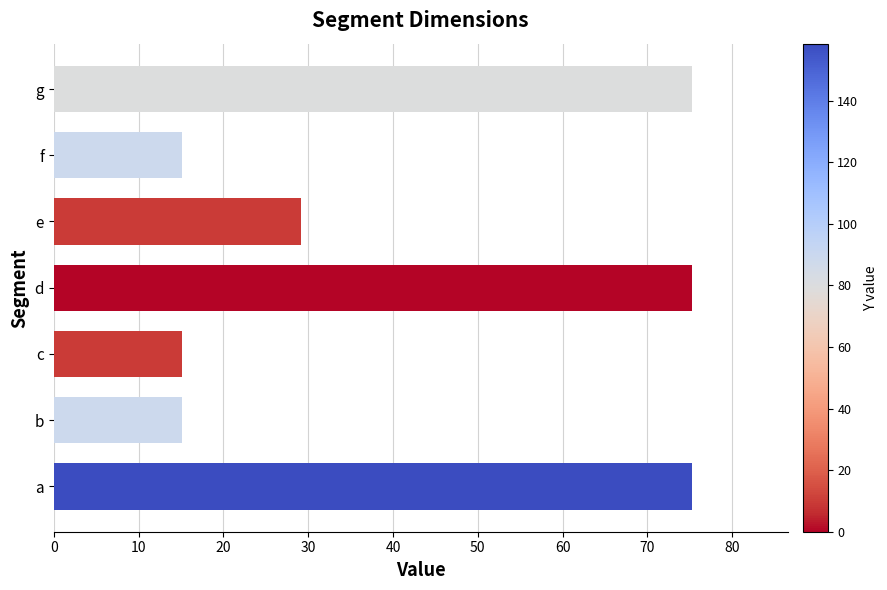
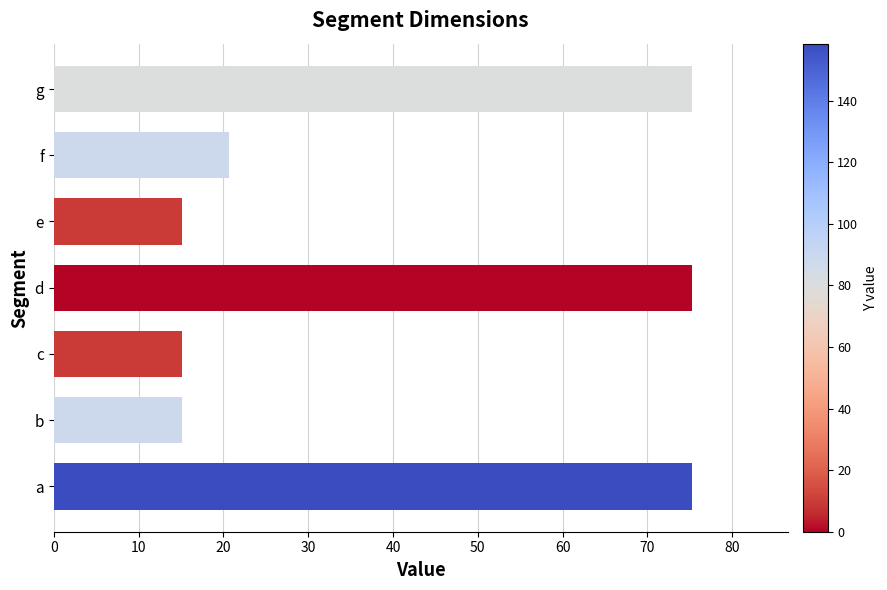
  {
    "g": 75,
-   "f": 15,
-   "e": 29,
+   "f": 21,
+   "e": 15,
    "d": 75,
    "c": 15,
    "b": 15,
    "a": 75
  }
